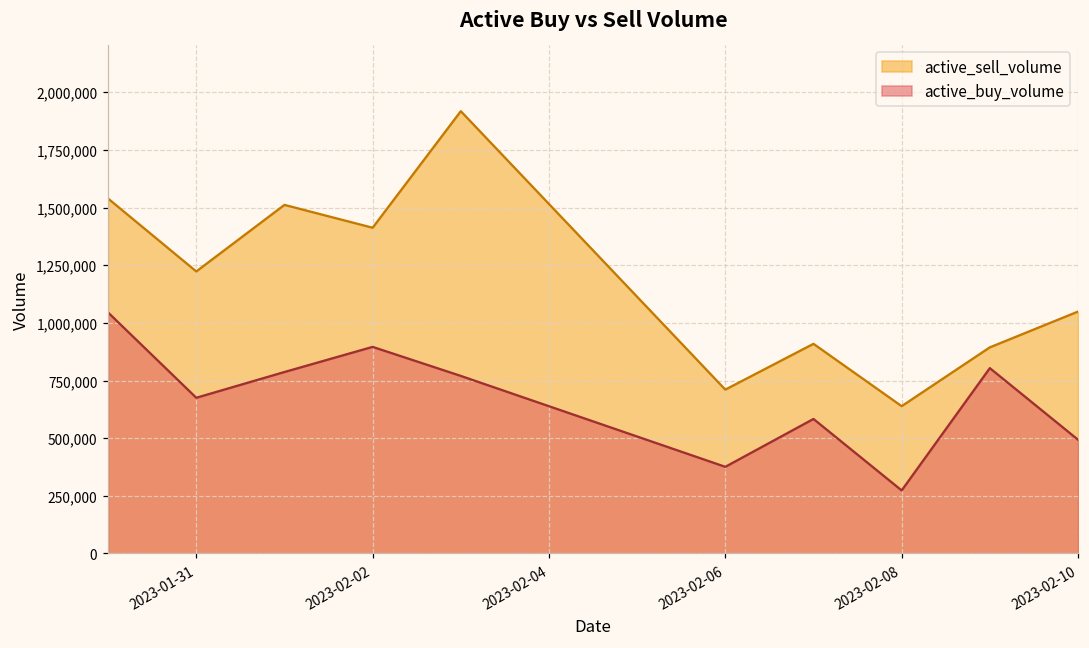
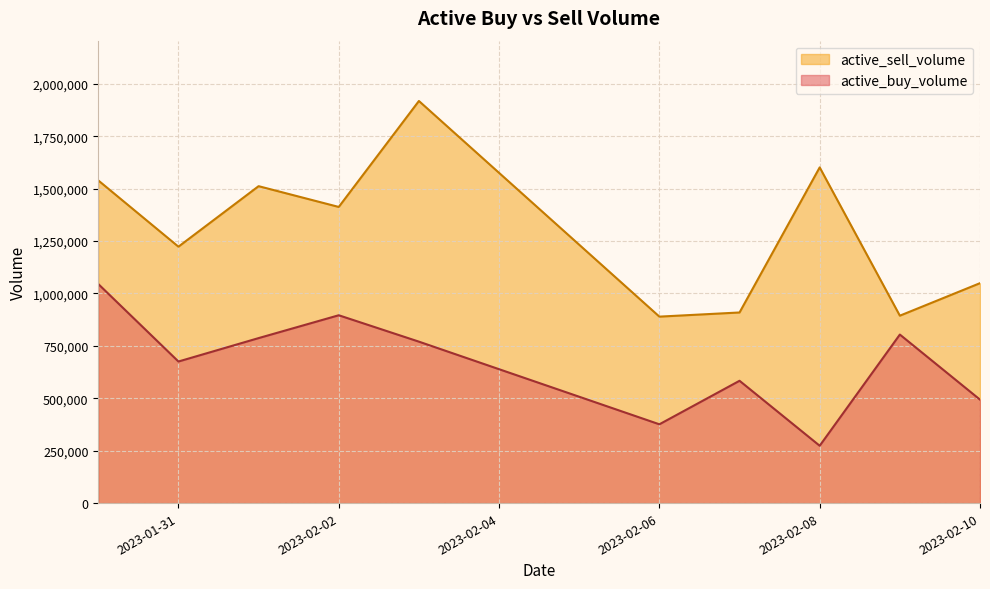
  {
    "active_sell_volume": {
      "2023-01-31": "1,220,000",
      "2023-02-02": "1,410,000",
-     "2023-02-06": "710,000",
-     "2023-02-08": "640,000",
+     "2023-02-06": "890,000",
+     "2023-02-08": "1,600,000",
      "2023-02-10": "1,050,000"
    },
    "active_buy_volume": {
      "2023-01-31": "680,000",
      "2023-02-02": "900,000",
      "2023-02-06": "380,000",
      "2023-02-08": "270,000",
      "2023-02-10": "490,000"
    }
  }
